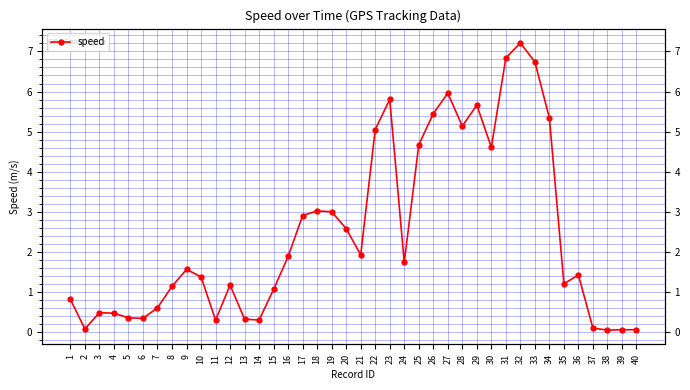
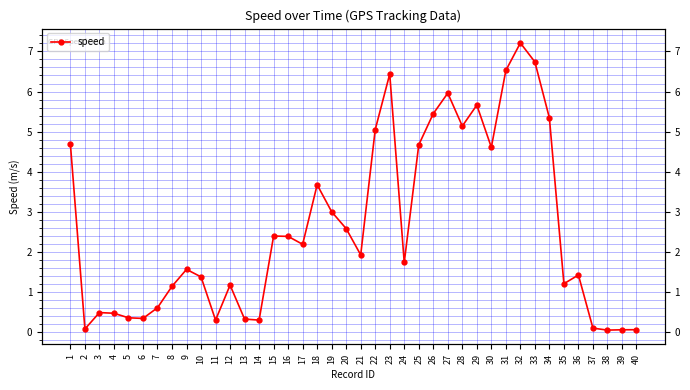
  {
-   "1": 0.8,
+   "1": 4.7,
    "2": 0.1,
    "3": 0.5,
    "4": 0.5,
    "5": 0.4,
    "6": 0.3,
    "7": 0.6,
    "8": 1.1,
    "9": 1.6,
    "10": 1.4,
    "11": 0.3,
    "12": 1.2,
    "13": 0.3,
    "14": 0.3,
-   "15": 1.1,
-   "16": 1.9,
-   "17": 2.9,
-   "18": 3.0,
+   "15": 2.4,
+   "16": 2.4,
+   "17": 2.2,
+   "18": 3.7,
    "19": 3.0,
    "20": 2.6,
    "21": 1.9,
    "22": 5.0,
-   "23": 5.8,
+   "23": 6.4,
    "24": 1.7,
    "25": 4.7,
    "26": 5.4,
    "27": 6.0,
    "28": 5.1,
    "29": 5.7,
    "30": 4.6,
-   "31": 6.8,
+   "31": 6.5,
    "32": 7.2,
    "33": 6.7,
    "34": 5.3,
    "35": 1.2,
    "36": 1.4,
    "37": 0.1,
    "38": 0.0,
    "39": 0.1,
    "40": 0.1
  }
